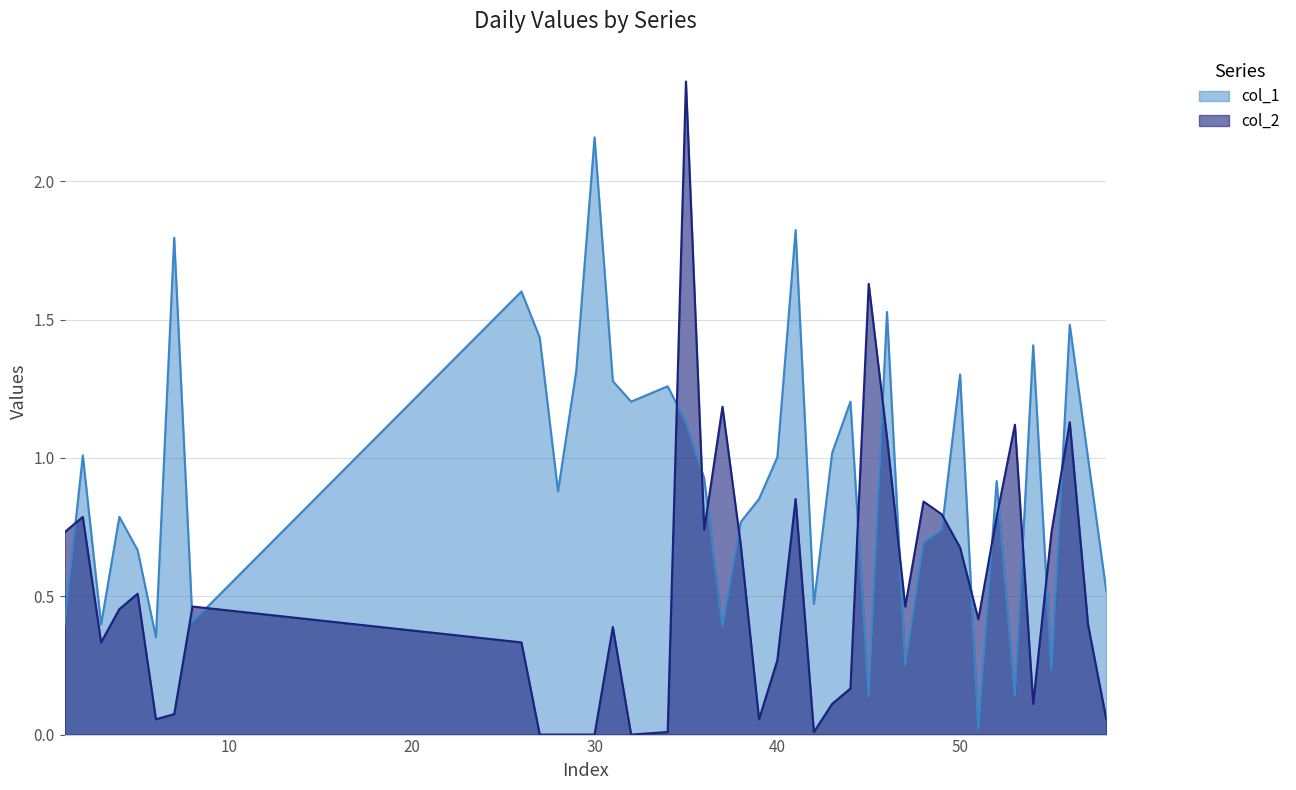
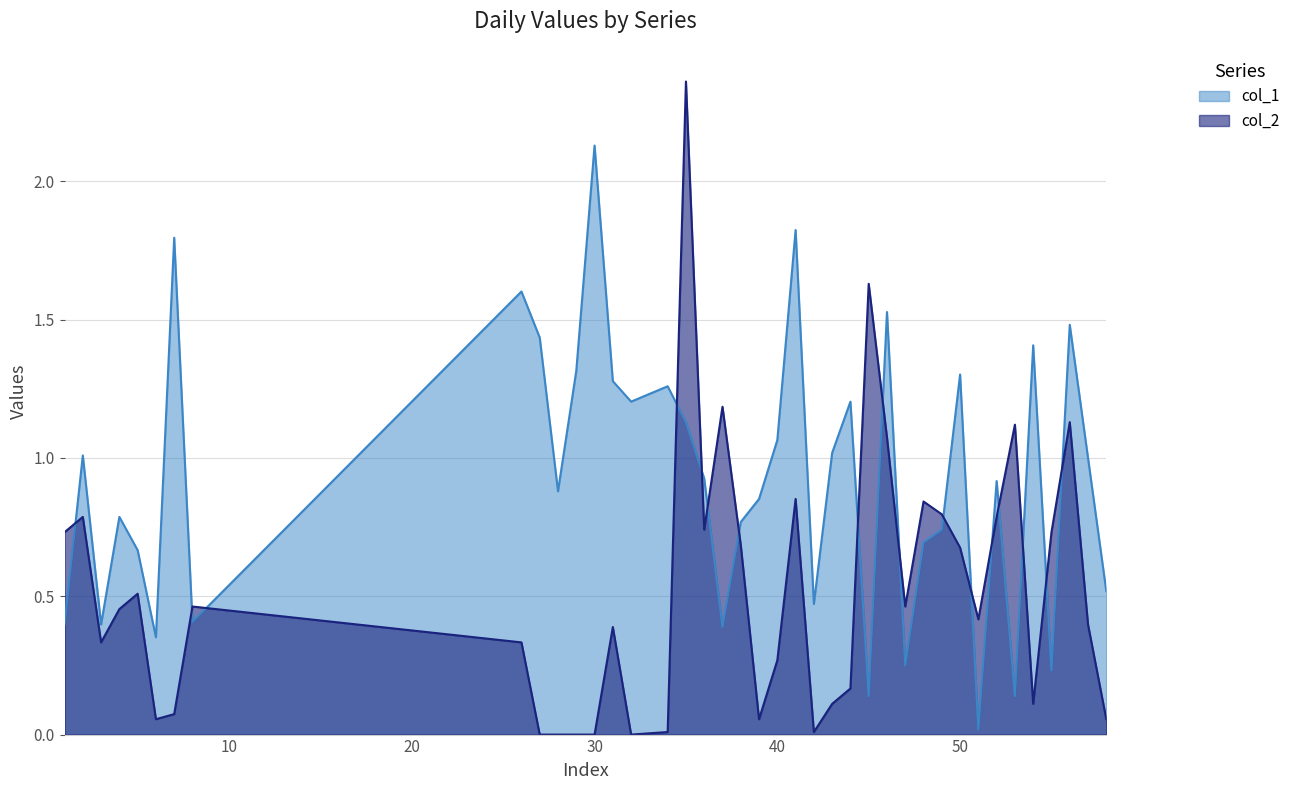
  {
    "col_1": {
-     "30": 2.16,
-     "40": 1.00,
+     "30": 2.13,
+     "40": 1.06,
      "50": 1.30
    },
    "col_2": {
      "30": 0.00,
      "40": 0.27,
      "50": 0.68
    }
  }
